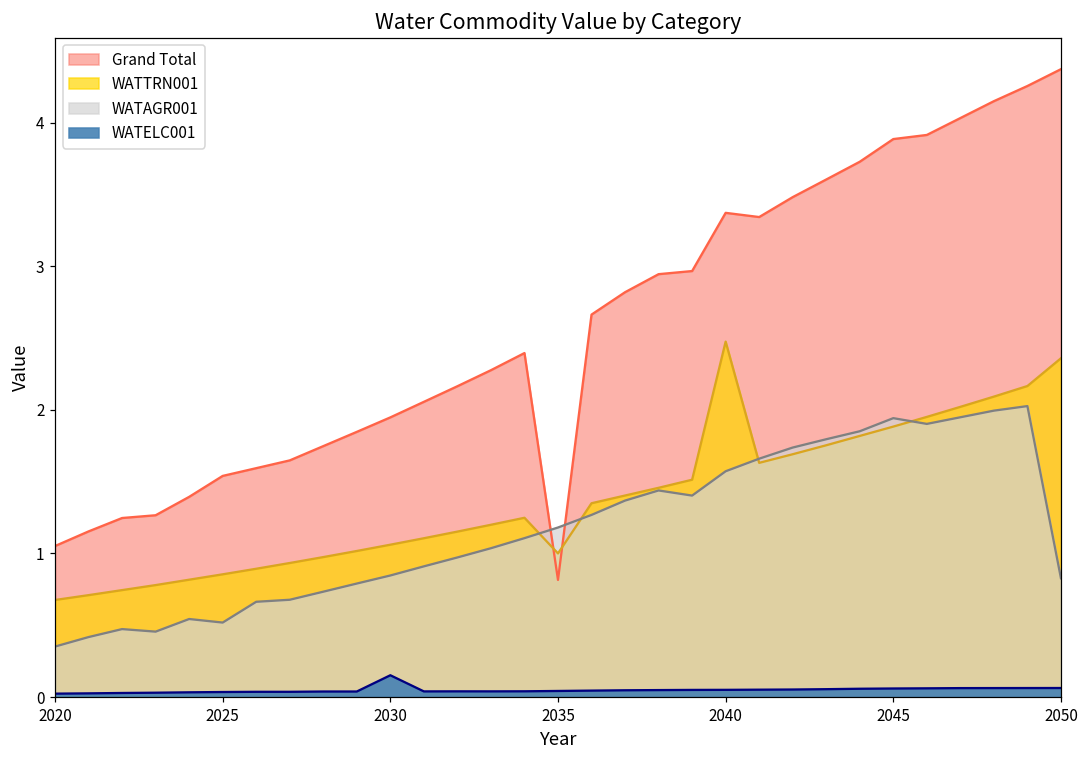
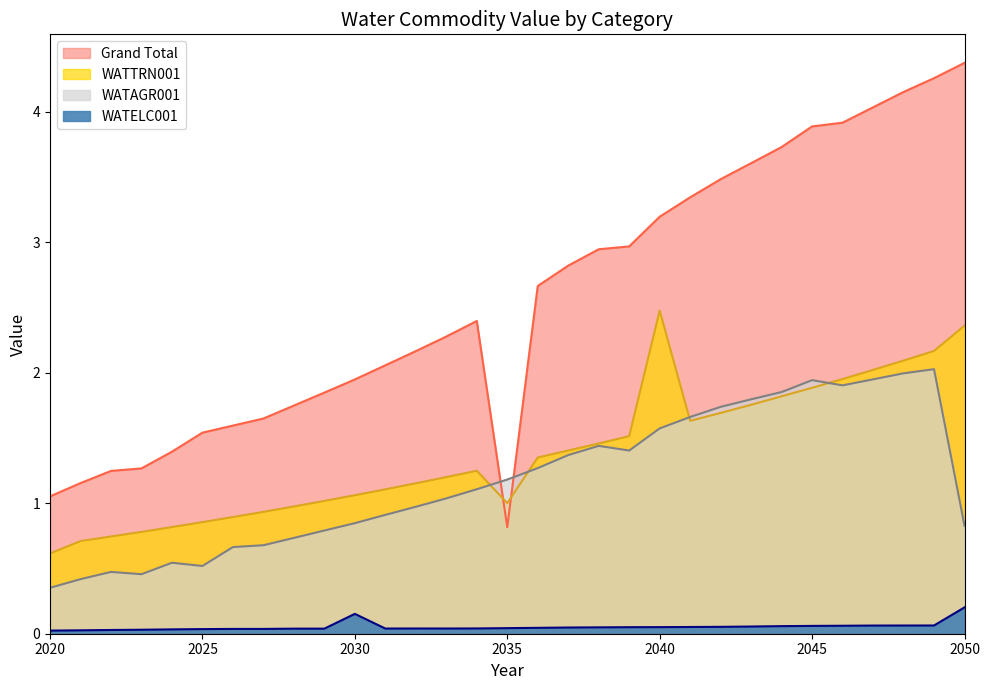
  {
    "Grand Total": {
      "2020": 1.05,
      "2025": 1.54,
      "2030": 1.95,
      "2035": 0.82,
-     "2040": 3.37,
+     "2040": 3.19,
      "2045": 3.89,
      "2050": 4.37
    },
    "WATTRN001": {
-     "2020": 0.68,
+     "2020": 0.62,
      "2025": 0.86,
      "2030": 1.06,
      "2035": 1.00,
      "2040": 2.48,
      "2045": 1.88,
      "2050": 2.36
    },
    "WATAGR001": {
      "2020": 0.35,
      "2025": 0.52,
      "2030": 0.85,
      "2035": 1.18,
      "2040": 1.57,
      "2045": 1.94,
      "2050": 0.83
    },
    "WATELC001": {
      "2020": 0.02,
      "2025": 0.04,
      "2030": 0.15,
      "2035": 0.04,
      "2040": 0.05,
      "2045": 0.06,
-     "2050": 0.06
+     "2050": 0.20
    }
  }
